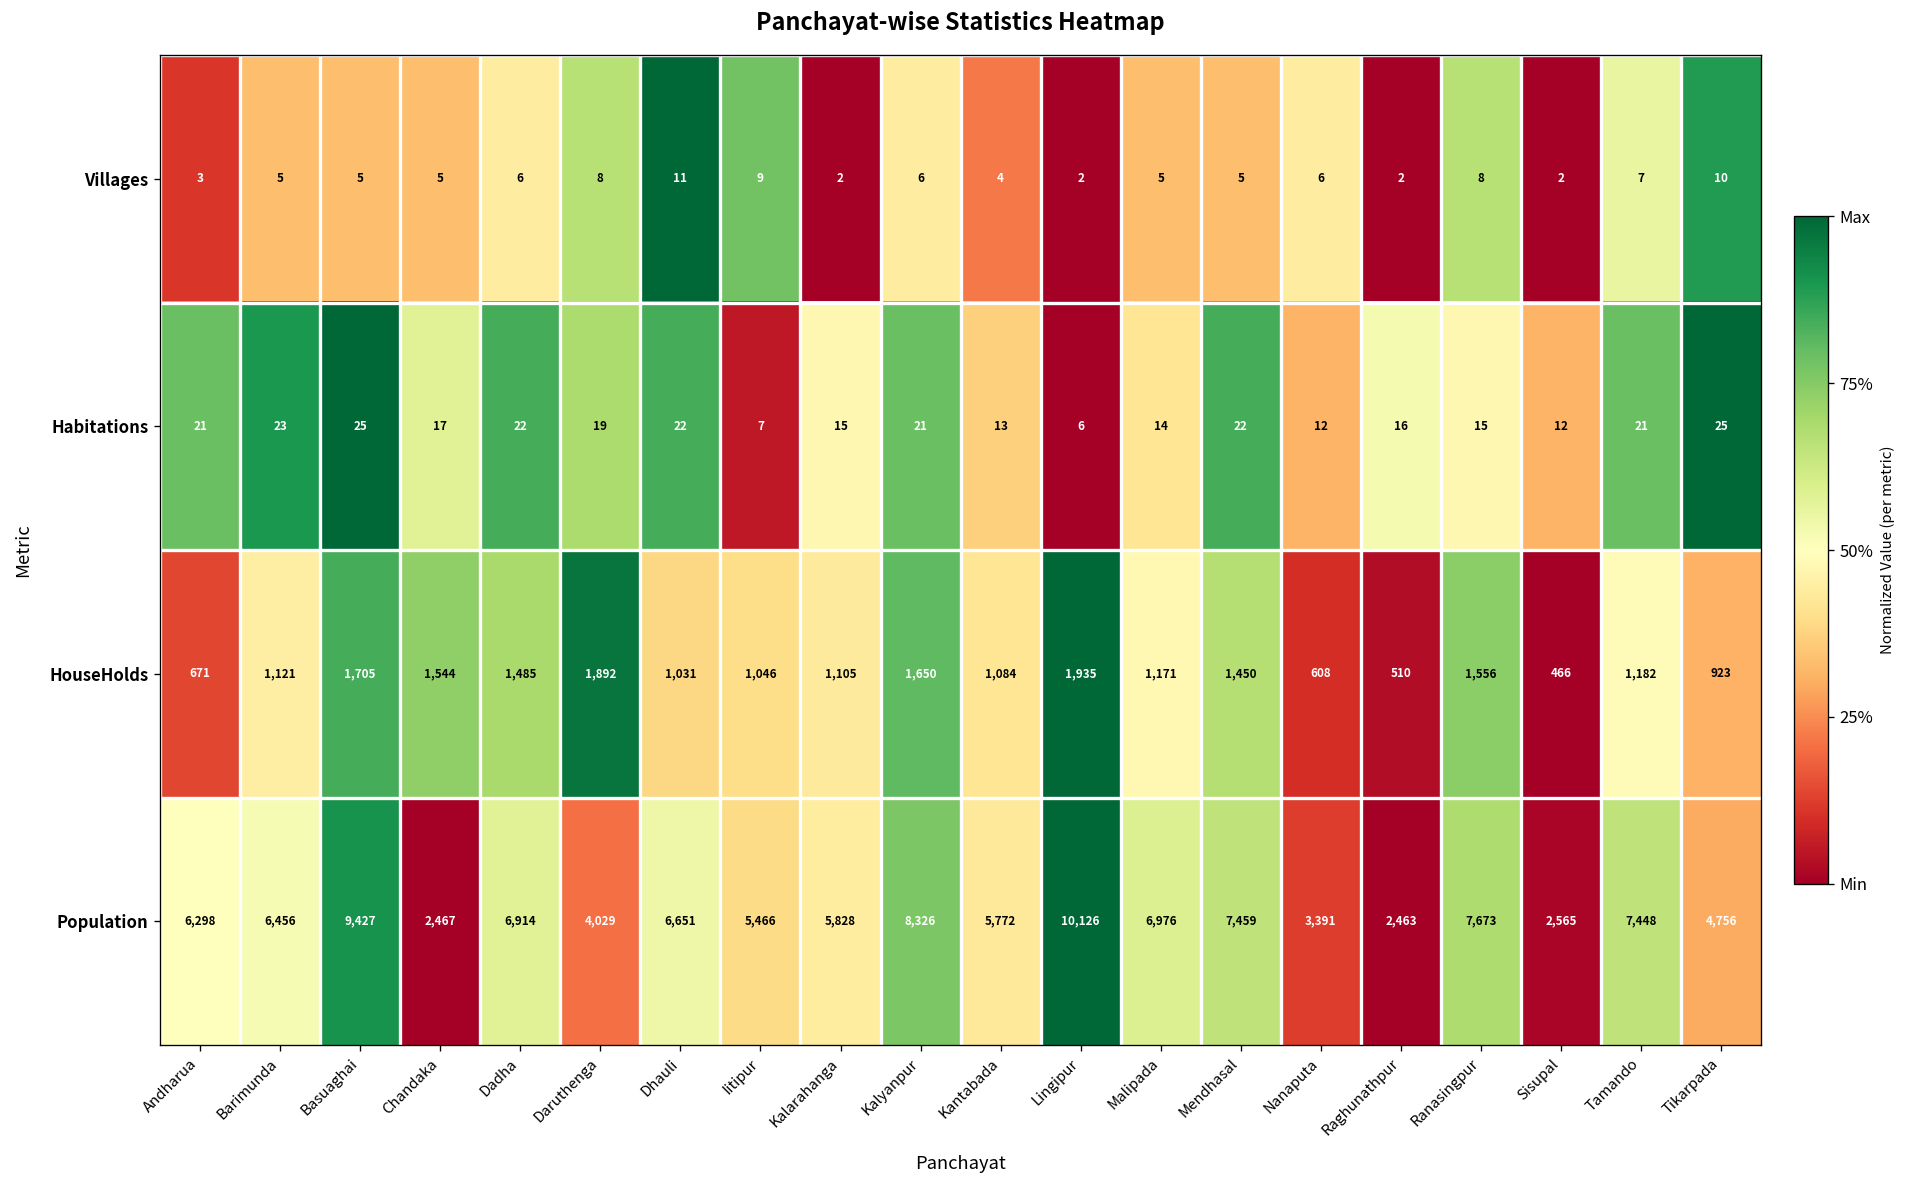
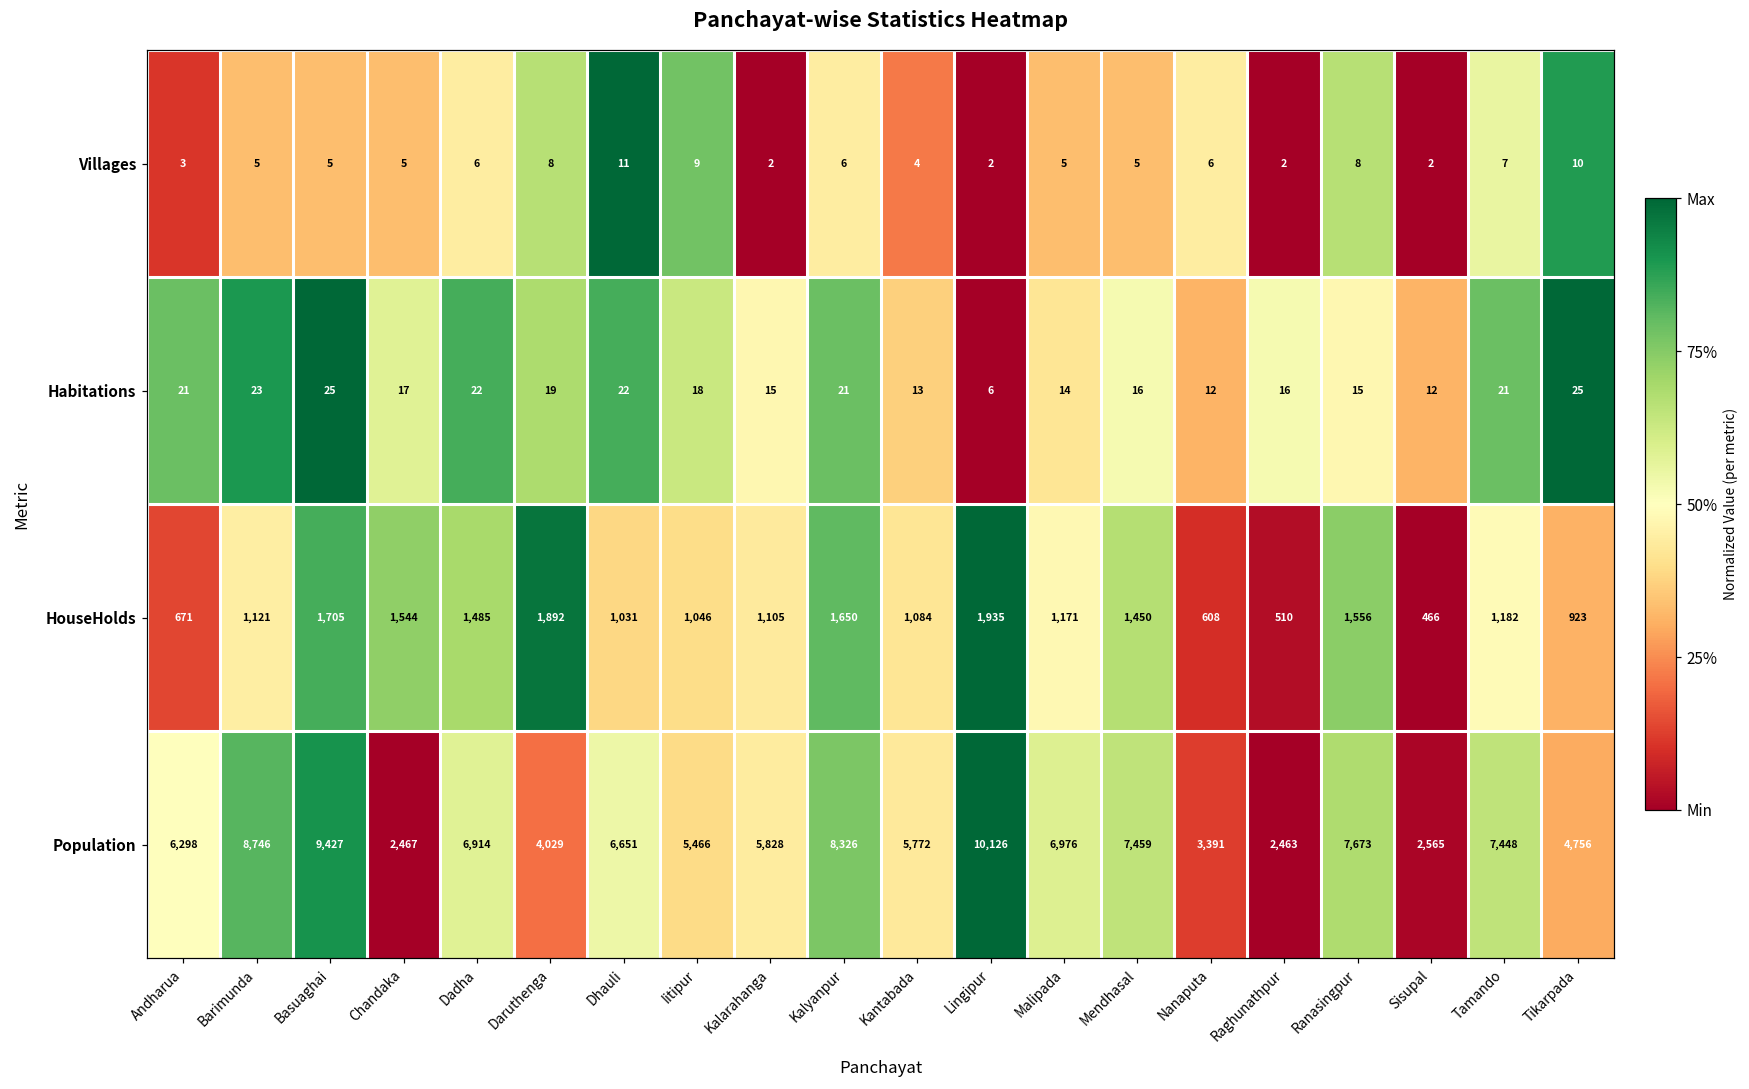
  {
    "Villages": {
      "Andharua": "3",
      "Barimunda": "5",
      "Basuaghai": "5",
      "Chandaka": "5",
      "Dadha": "6",
      "Daruthenga": "8",
      "Dhauli": "11",
      "Iitipur": "9",
      "Kalarahanga": "2",
      "Kalyanpur": "6",
      "Kantabada": "4",
      "Lingipur": "2",
      "Malipada": "5",
      "Mendhasal": "5",
      "Nanaputa": "6",
      "Raghunathpur": "2",
      "Ranasingpur": "8",
      "Sisupal": "2",
      "Tamando": "7",
      "Tikarpada": "10"
    },
    "Habitations": {
      "Andharua": "21",
      "Barimunda": "23",
      "Basuaghai": "25",
      "Chandaka": "17",
      "Dadha": "22",
      "Daruthenga": "19",
      "Dhauli": "22",
-     "Iitipur": "7",
+     "Iitipur": "18",
      "Kalarahanga": "15",
      "Kalyanpur": "21",
      "Kantabada": "13",
      "Lingipur": "6",
      "Malipada": "14",
-     "Mendhasal": "22",
+     "Mendhasal": "16",
      "Nanaputa": "12",
      "Raghunathpur": "16",
      "Ranasingpur": "15",
      "Sisupal": "12",
      "Tamando": "21",
      "Tikarpada": "25"
    },
    "HouseHolds": {
      "Andharua": "671",
      "Barimunda": "1,121",
      "Basuaghai": "1,705",
      "Chandaka": "1,544",
      "Dadha": "1,485",
      "Daruthenga": "1,892",
      "Dhauli": "1,031",
      "Iitipur": "1,046",
      "Kalarahanga": "1,105",
      "Kalyanpur": "1,650",
      "Kantabada": "1,084",
      "Lingipur": "1,935",
      "Malipada": "1,171",
      "Mendhasal": "1,450",
      "Nanaputa": "608",
      "Raghunathpur": "510",
      "Ranasingpur": "1,556",
      "Sisupal": "466",
      "Tamando": "1,182",
      "Tikarpada": "923"
    },
    "Population": {
      "Andharua": "6,298",
-     "Barimunda": "6,456",
+     "Barimunda": "8,746",
      "Basuaghai": "9,427",
      "Chandaka": "2,467",
      "Dadha": "6,914",
      "Daruthenga": "4,029",
      "Dhauli": "6,651",
      "Iitipur": "5,466",
      "Kalarahanga": "5,828",
      "Kalyanpur": "8,326",
      "Kantabada": "5,772",
      "Lingipur": "10,126",
      "Malipada": "6,976",
      "Mendhasal": "7,459",
      "Nanaputa": "3,391",
      "Raghunathpur": "2,463",
      "Ranasingpur": "7,673",
      "Sisupal": "2,565",
      "Tamando": "7,448",
      "Tikarpada": "4,756"
    }
  }
